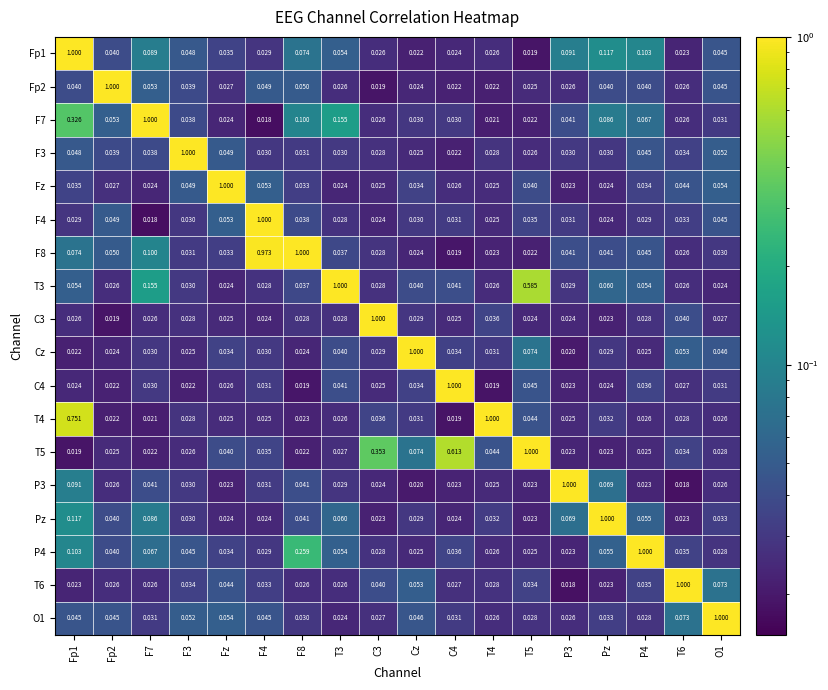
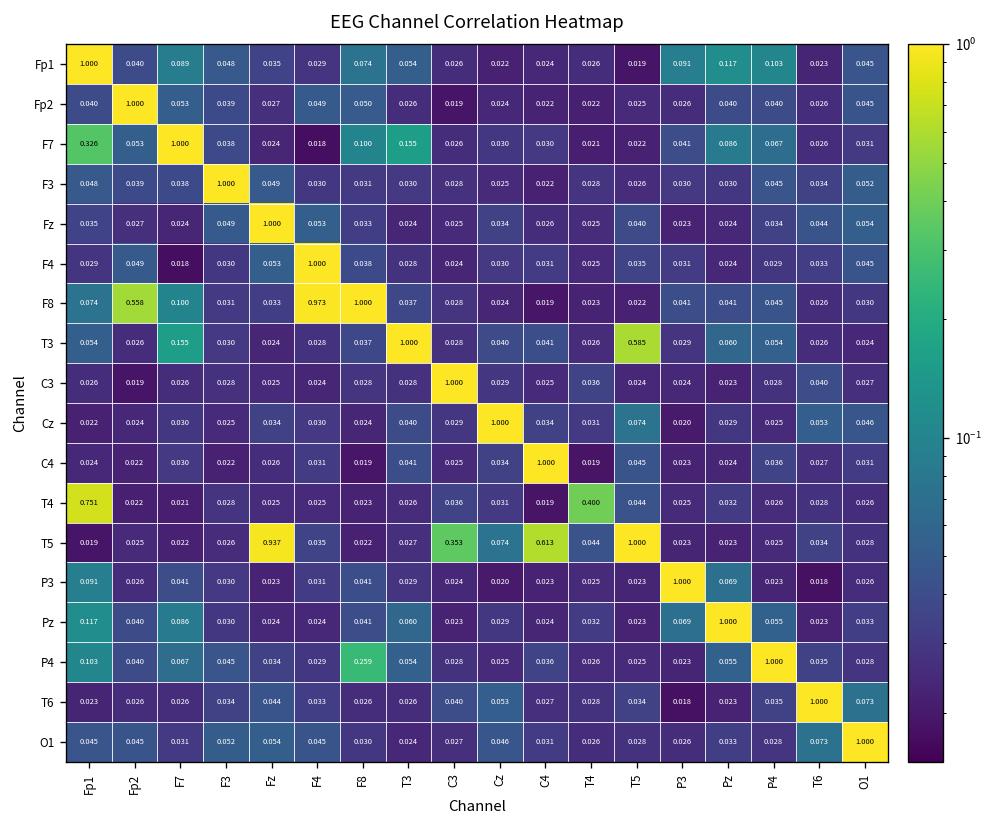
  {
    "F8": {
      "Fp1": 0.074,
-     "Fp2": 0.050,
+     "Fp2": 0.558,
      "F7": 0.100,
      "F3": 0.031,
      "Fz": 0.033,
      "F4": 0.973,
      "F8": 1.000,
      "T3": 0.037,
      "C3": 0.028,
      "Cz": 0.024,
      "C4": 0.019,
      "T4": 0.023,
      "T5": 0.022,
      "P3": 0.041,
      "Pz": 0.041,
      "P4": 0.045,
      "T6": 0.026,
      "O1": 0.030
    },
    "T4": {
      "Fp1": 0.751,
      "Fp2": 0.022,
      "F7": 0.021,
      "F3": 0.028,
      "Fz": 0.025,
      "F4": 0.025,
      "F8": 0.023,
      "T3": 0.026,
      "C3": 0.036,
      "Cz": 0.031,
      "C4": 0.019,
-     "T4": 1.000,
+     "T4": 0.400,
      "T5": 0.044,
      "P3": 0.025,
      "Pz": 0.032,
      "P4": 0.026,
      "T6": 0.028,
      "O1": 0.026
    },
    "T5": {
      "Fp1": 0.019,
      "Fp2": 0.025,
      "F7": 0.022,
      "F3": 0.026,
-     "Fz": 0.040,
+     "Fz": 0.937,
      "F4": 0.035,
      "F8": 0.022,
      "T3": 0.027,
      "C3": 0.353,
      "Cz": 0.074,
      "C4": 0.613,
      "T4": 0.044,
      "T5": 1.000,
      "P3": 0.023,
      "Pz": 0.023,
      "P4": 0.025,
      "T6": 0.034,
      "O1": 0.028
    }
  }
